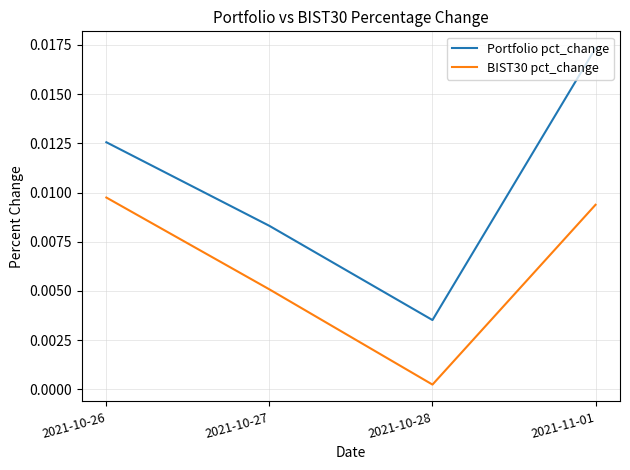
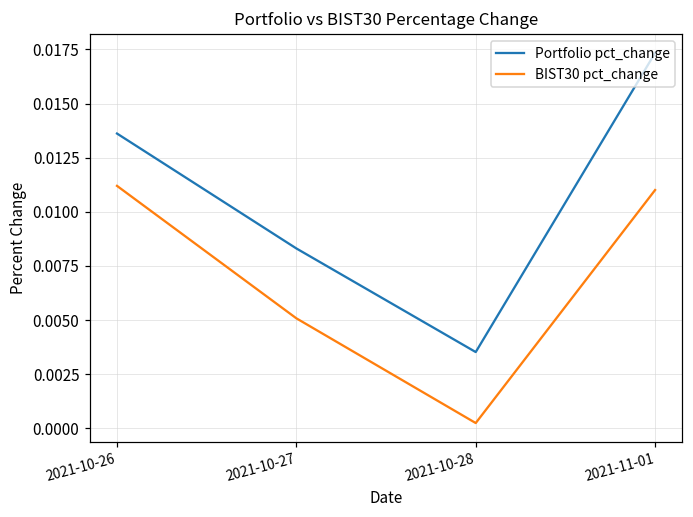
  {
    "Portfolio pct_change": {
-     "2021-10-26": 0.0126,
+     "2021-10-26": 0.0136,
      "2021-10-27": 0.0083,
      "2021-10-28": 0.0035
    },
    "BIST30 pct_change": {
-     "2021-10-26": 0.0097,
+     "2021-10-26": 0.0112,
      "2021-10-27": 0.0051,
      "2021-10-28": 0.0002,
-     "2021-11-01": 0.0094
+     "2021-11-01": 0.0110
    }
  }
